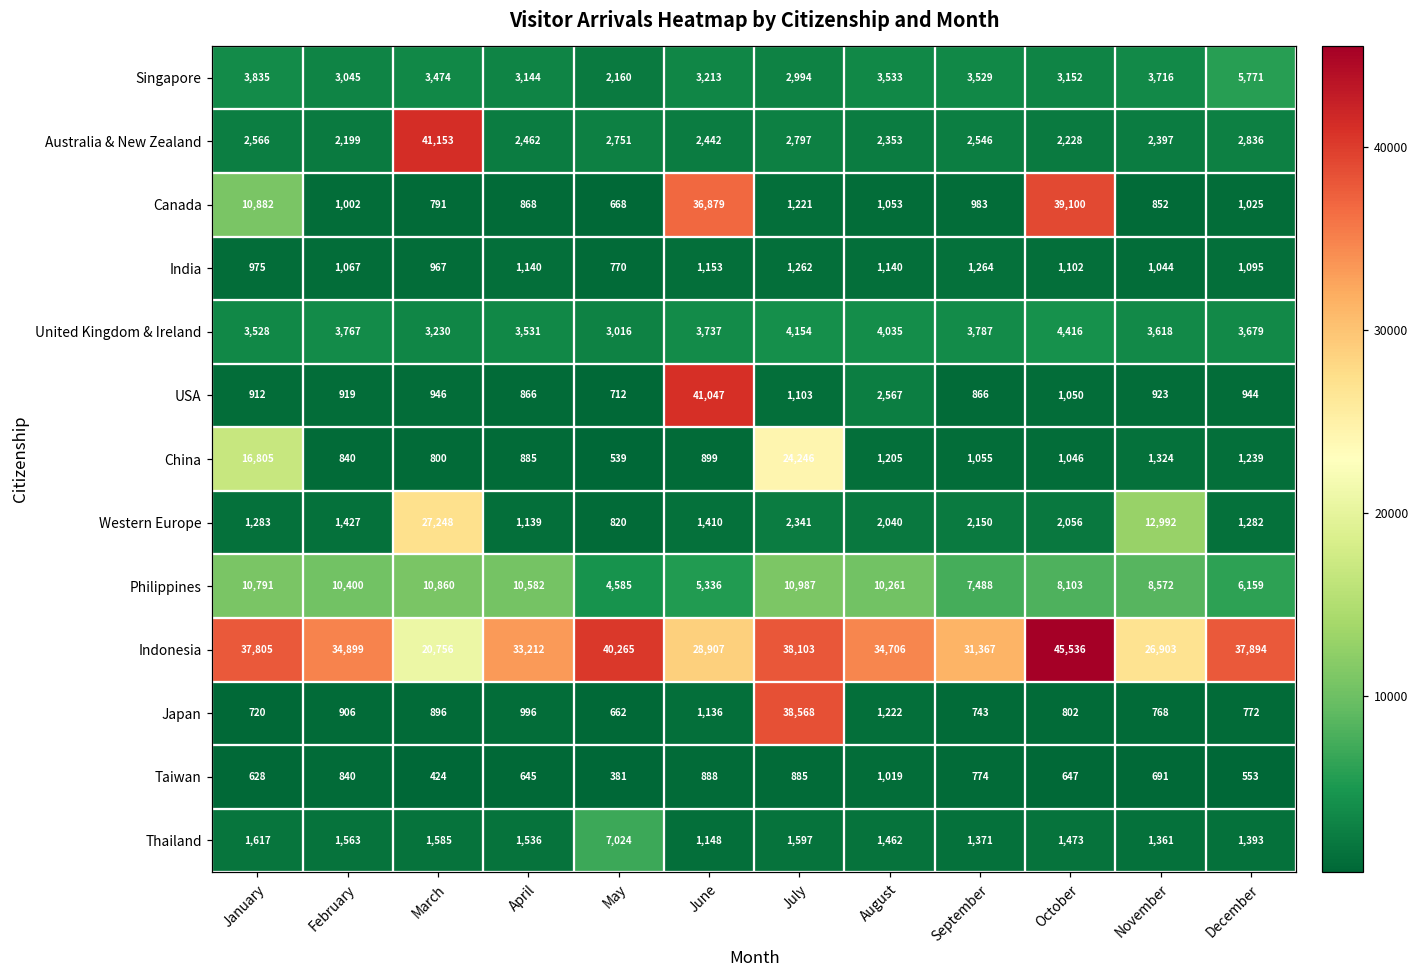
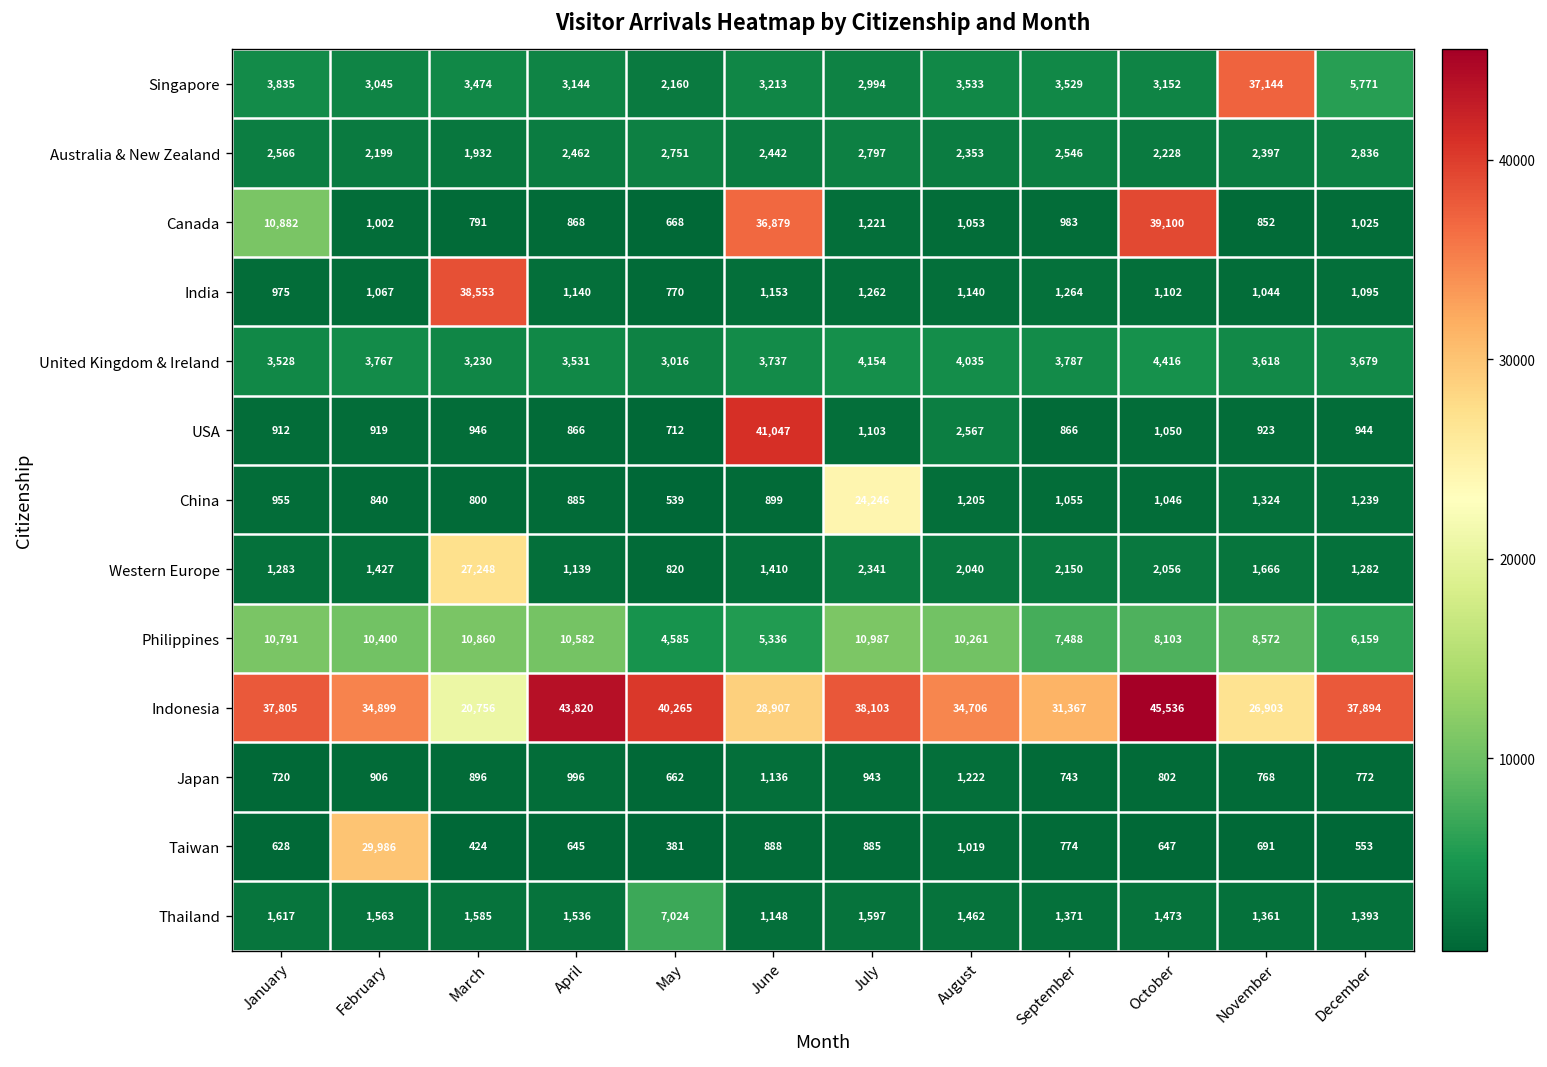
  {
    "Singapore": {
      "January": "3,835",
      "February": "3,045",
      "March": "3,474",
      "April": "3,144",
      "May": "2,160",
      "June": "3,213",
      "July": "2,994",
      "August": "3,533",
      "September": "3,529",
      "October": "3,152",
-     "November": "3,716",
+     "November": "37,144",
      "December": "5,771"
    },
    "Australia & New Zealand": {
      "January": "2,566",
      "February": "2,199",
-     "March": "41,153",
+     "March": "1,932",
      "April": "2,462",
      "May": "2,751",
      "June": "2,442",
      "July": "2,797",
      "August": "2,353",
      "September": "2,546",
      "October": "2,228",
      "November": "2,397",
      "December": "2,836"
    },
    "Canada": {
      "January": "10,882",
      "February": "1,002",
      "March": "791",
      "April": "868",
      "May": "668",
      "June": "36,879",
      "July": "1,221",
      "August": "1,053",
      "September": "983",
      "October": "39,100",
      "November": "852",
      "December": "1,025"
    },
    "India": {
      "January": "975",
      "February": "1,067",
-     "March": "967",
+     "March": "38,553",
      "April": "1,140",
      "May": "770",
      "June": "1,153",
      "July": "1,262",
      "August": "1,140",
      "September": "1,264",
      "October": "1,102",
      "November": "1,044",
      "December": "1,095"
    },
    "United Kingdom & Ireland": {
      "January": "3,528",
      "February": "3,767",
      "March": "3,230",
      "April": "3,531",
      "May": "3,016",
      "June": "3,737",
      "July": "4,154",
      "August": "4,035",
      "September": "3,787",
      "October": "4,416",
      "November": "3,618",
      "December": "3,679"
    },
    "USA": {
      "January": "912",
      "February": "919",
      "March": "946",
      "April": "866",
      "May": "712",
      "June": "41,047",
      "July": "1,103",
      "August": "2,567",
      "September": "866",
      "October": "1,050",
      "November": "923",
      "December": "944"
    },
    "China": {
-     "January": "16,805",
+     "January": "955",
      "February": "840",
      "March": "800",
      "April": "885",
      "May": "539",
      "June": "899",
      "July": "24,246",
      "August": "1,205",
      "September": "1,055",
      "October": "1,046",
      "November": "1,324",
      "December": "1,239"
    },
    "Western Europe": {
      "January": "1,283",
      "February": "1,427",
      "March": "27,248",
      "April": "1,139",
      "May": "820",
      "June": "1,410",
      "July": "2,341",
      "August": "2,040",
      "September": "2,150",
      "October": "2,056",
-     "November": "12,992",
+     "November": "1,666",
      "December": "1,282"
    },
    "Philippines": {
      "January": "10,791",
      "February": "10,400",
      "March": "10,860",
      "April": "10,582",
      "May": "4,585",
      "June": "5,336",
      "July": "10,987",
      "August": "10,261",
      "September": "7,488",
      "October": "8,103",
      "November": "8,572",
      "December": "6,159"
    },
    "Indonesia": {
      "January": "37,805",
      "February": "34,899",
      "March": "20,756",
-     "April": "33,212",
+     "April": "43,820",
      "May": "40,265",
      "June": "28,907",
      "July": "38,103",
      "August": "34,706",
      "September": "31,367",
      "October": "45,536",
      "November": "26,903",
      "December": "37,894"
    },
    "Japan": {
      "January": "720",
      "February": "906",
      "March": "896",
      "April": "996",
      "May": "662",
      "June": "1,136",
-     "July": "38,568",
+     "July": "943",
      "August": "1,222",
      "September": "743",
      "October": "802",
      "November": "768",
      "December": "772"
    },
    "Taiwan": {
      "January": "628",
-     "February": "840",
+     "February": "29,986",
      "March": "424",
      "April": "645",
      "May": "381",
      "June": "888",
      "July": "885",
      "August": "1,019",
      "September": "774",
      "October": "647",
      "November": "691",
      "December": "553"
    },
    "Thailand": {
      "January": "1,617",
      "February": "1,563",
      "March": "1,585",
      "April": "1,536",
      "May": "7,024",
      "June": "1,148",
      "July": "1,597",
      "August": "1,462",
      "September": "1,371",
      "October": "1,473",
      "November": "1,361",
      "December": "1,393"
    }
  }
